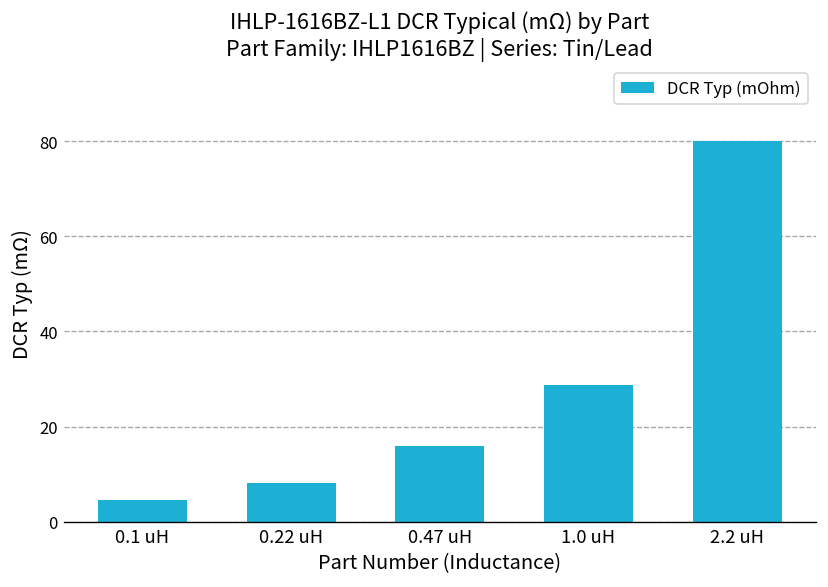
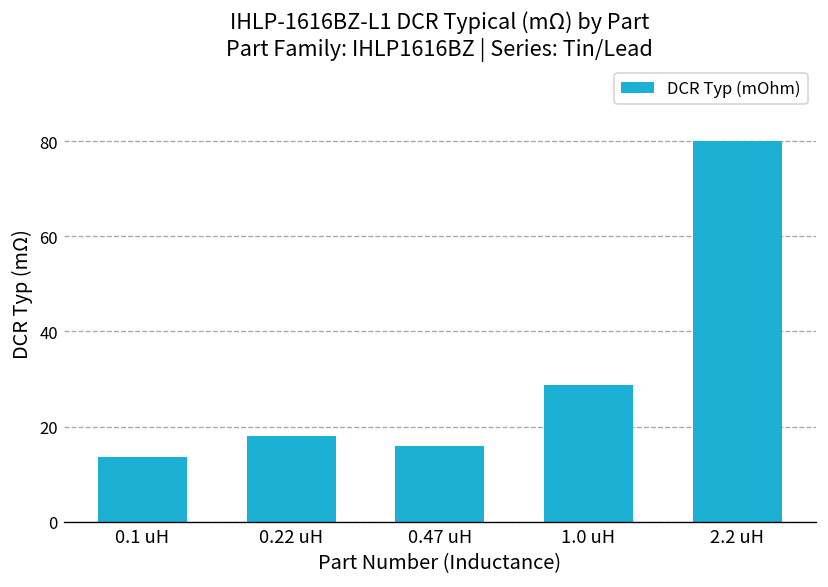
  {
-   "0.1 uH": 5,
-   "0.22 uH": 8,
+   "0.1 uH": 14,
+   "0.22 uH": 18,
    "0.47 uH": 16,
    "1.0 uH": 29,
    "2.2 uH": 80
  }
